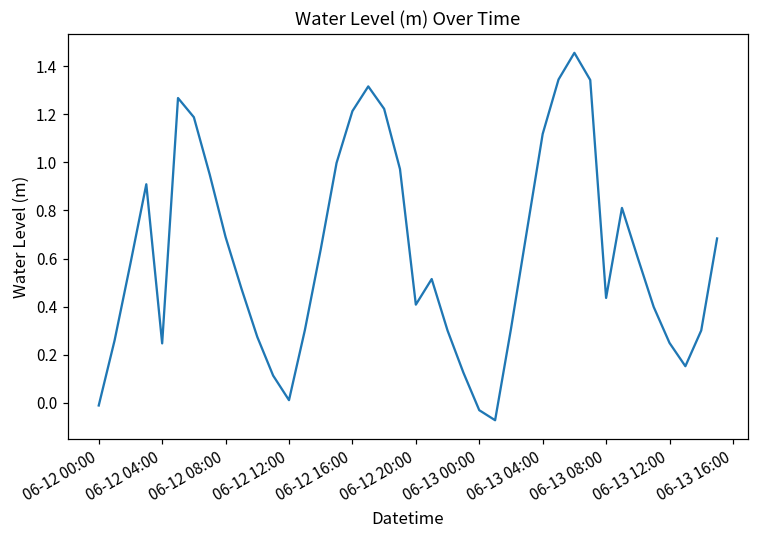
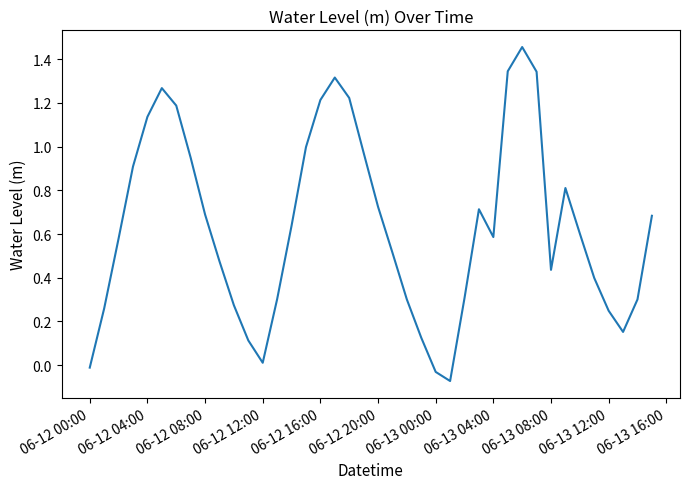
  {
    "06-12 00:00": -0.01,
-   "06-12 04:00": 0.25,
+   "06-12 04:00": 1.14,
    "06-12 08:00": 0.69,
    "06-12 12:00": 0.01,
    "06-12 16:00": 1.21,
-   "06-12 20:00": 0.41,
+   "06-12 20:00": 0.72,
    "06-13 00:00": -0.03,
-   "06-13 04:00": 1.12,
+   "06-13 04:00": 0.59,
    "06-13 08:00": 0.44,
    "06-13 12:00": 0.25
  }
